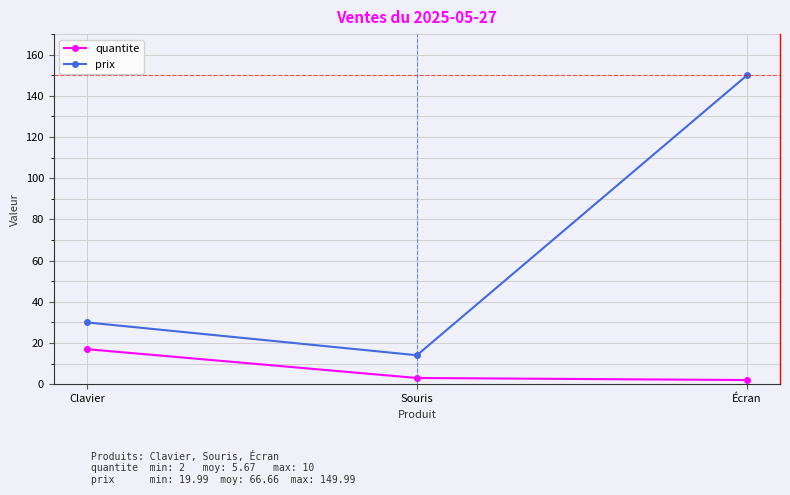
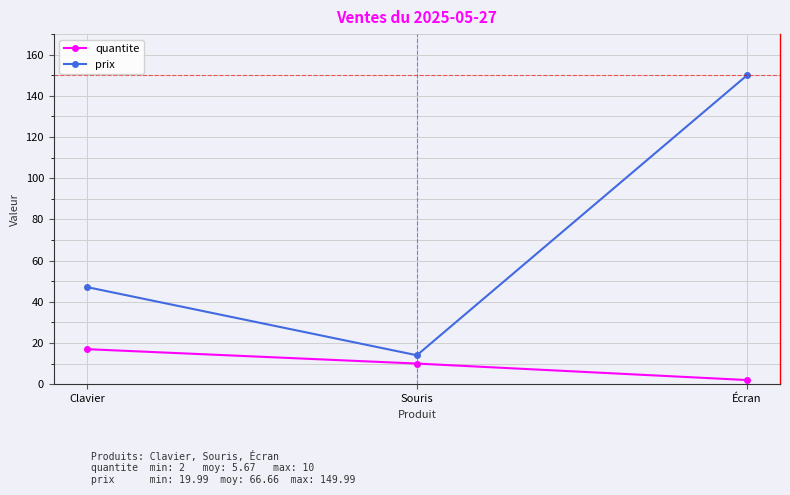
  {
    "quantite": {
      "Clavier": 17,
-     "Souris": 3,
+     "Souris": 10,
      "Écran": 2
    },
    "prix": {
-     "Clavier": 30,
+     "Clavier": 47,
      "Souris": 14,
      "Écran": 150
    }
  }
